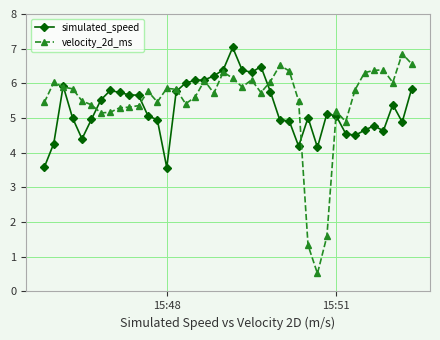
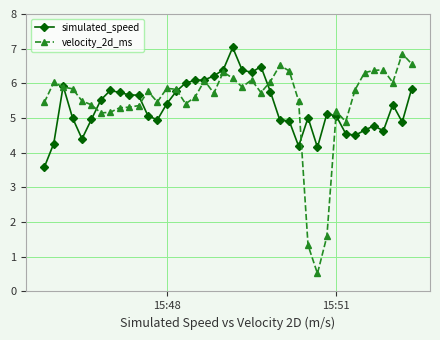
  {
    "simulated_speed": {
-     "15:48": 3.6,
+     "15:48": 5.4,
      "15:51": 5.1
    },
    "velocity_2d_ms": {
      "15:48": 5.9,
      "15:51": 5.2
    }
  }
